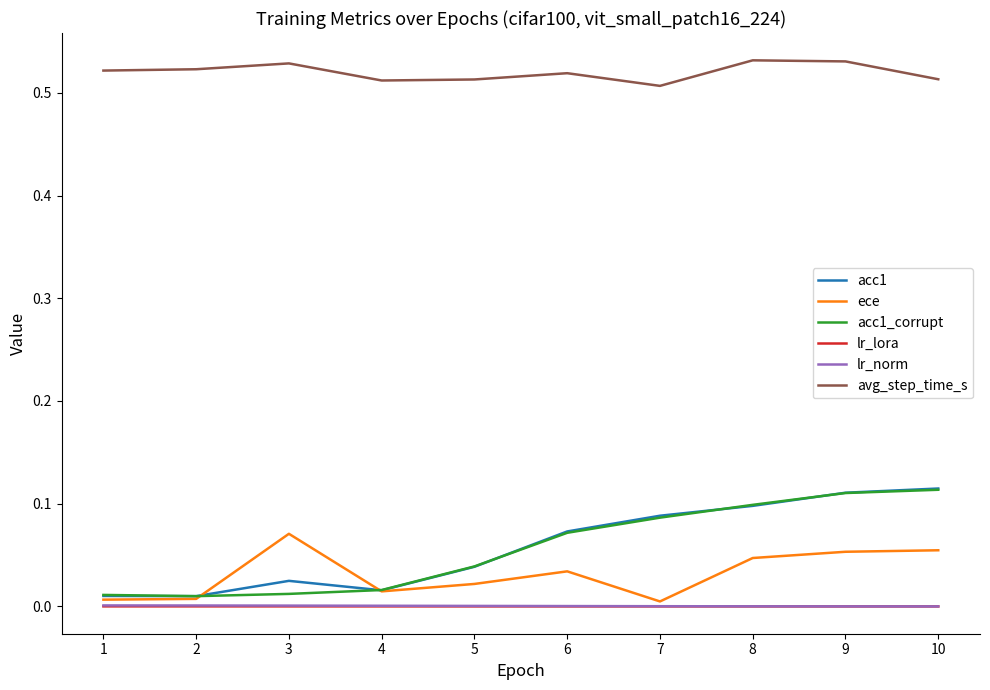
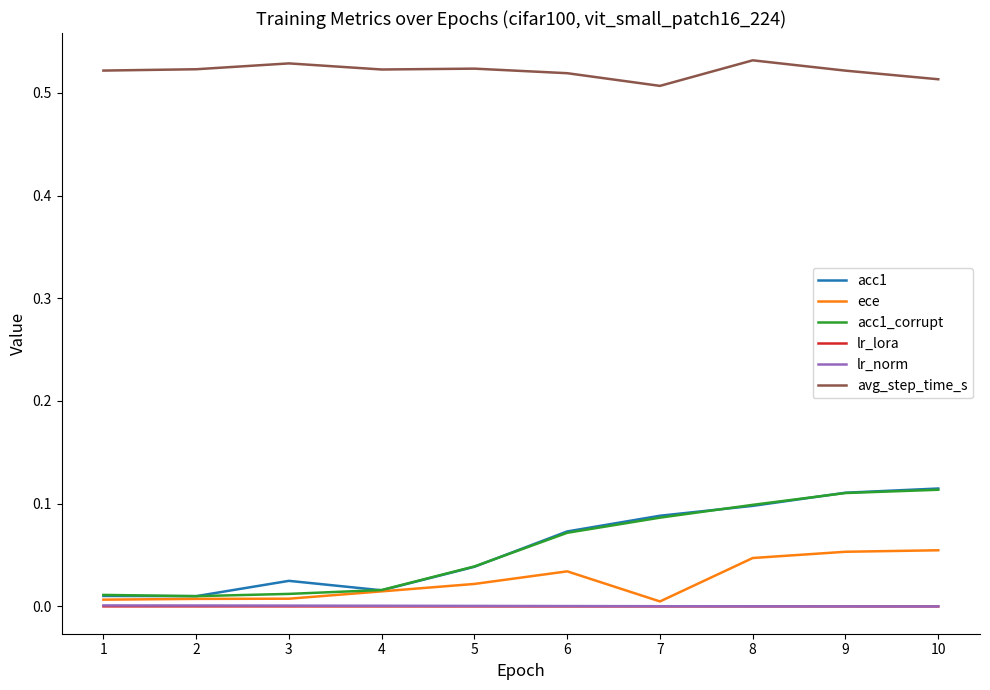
  {
    "acc1": {
      "3": 0.025
    },
    "ece": {
      "1": 0.007,
      "2": 0.007,
-     "3": 0.071,
+     "3": 0.008,
      "5": 0.022,
      "6": 0.034,
      "7": 0.005,
      "8": 0.047,
      "9": 0.053,
      "10": 0.055
    },
    "acc1_corrupt": {
      "3": 0.012
    },
    "avg_step_time_s": {
      "1": 0.522,
      "2": 0.523,
      "3": 0.529,
-     "4": 0.512,
-     "5": 0.513,
+     "4": 0.523,
+     "5": 0.524,
      "6": 0.519,
      "7": 0.507,
      "8": 0.532,
-     "9": 0.531,
+     "9": 0.522,
      "10": 0.513
    }
  }
